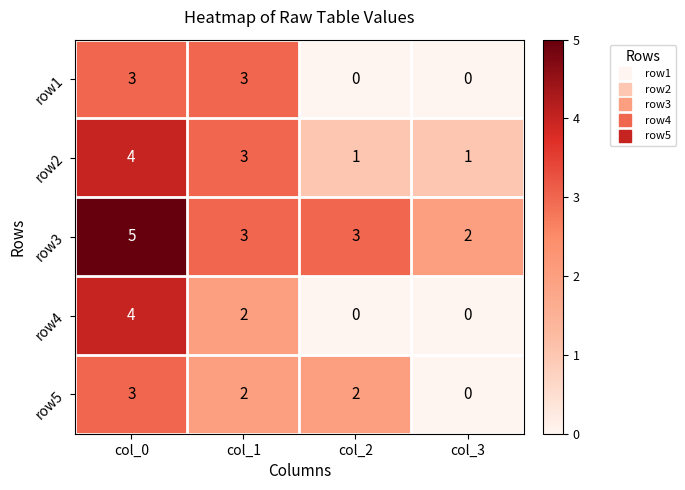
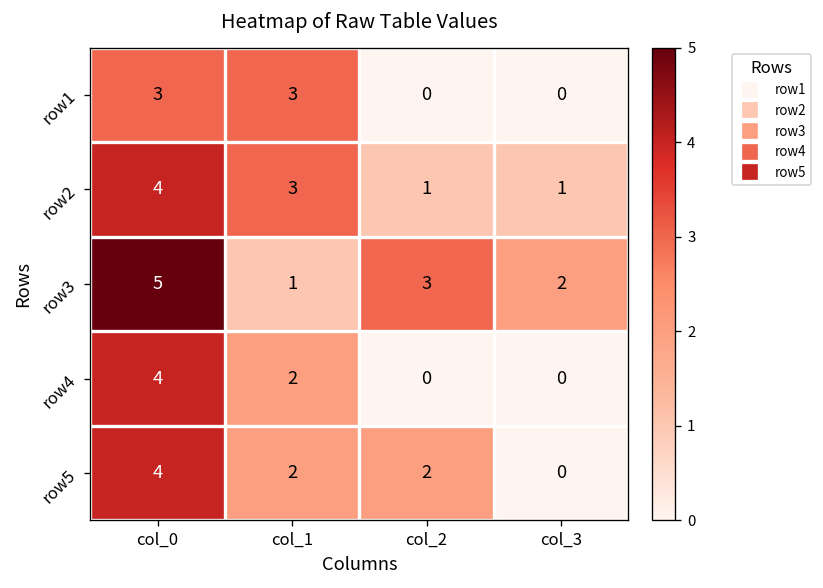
  {
    "row1": {
      "col_0": 3,
      "col_1": 3,
      "col_2": 0,
      "col_3": 0
    },
    "row2": {
      "col_0": 4,
      "col_1": 3,
      "col_2": 1,
      "col_3": 1
    },
    "row3": {
      "col_0": 5,
-     "col_1": 3,
+     "col_1": 1,
      "col_2": 3,
      "col_3": 2
    },
    "row4": {
      "col_0": 4,
      "col_1": 2,
      "col_2": 0,
      "col_3": 0
    },
    "row5": {
-     "col_0": 3,
+     "col_0": 4,
      "col_1": 2,
      "col_2": 2,
      "col_3": 0
    }
  }
